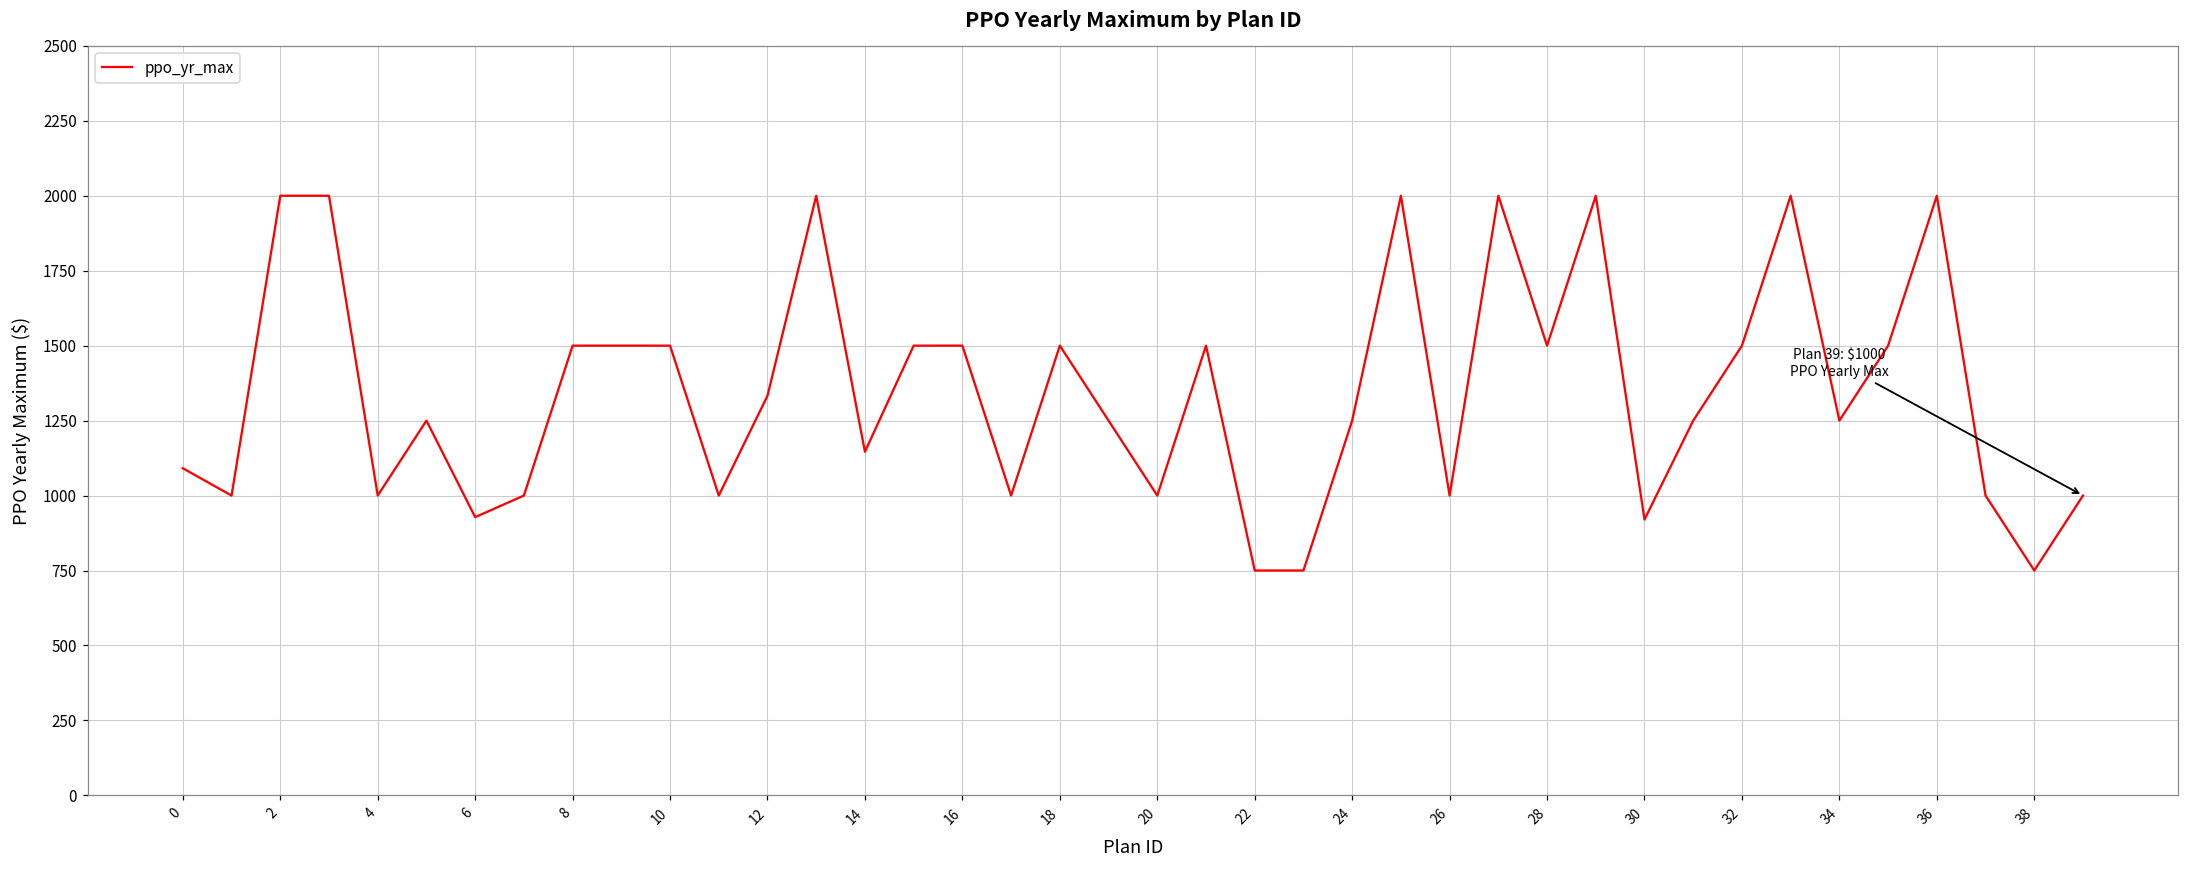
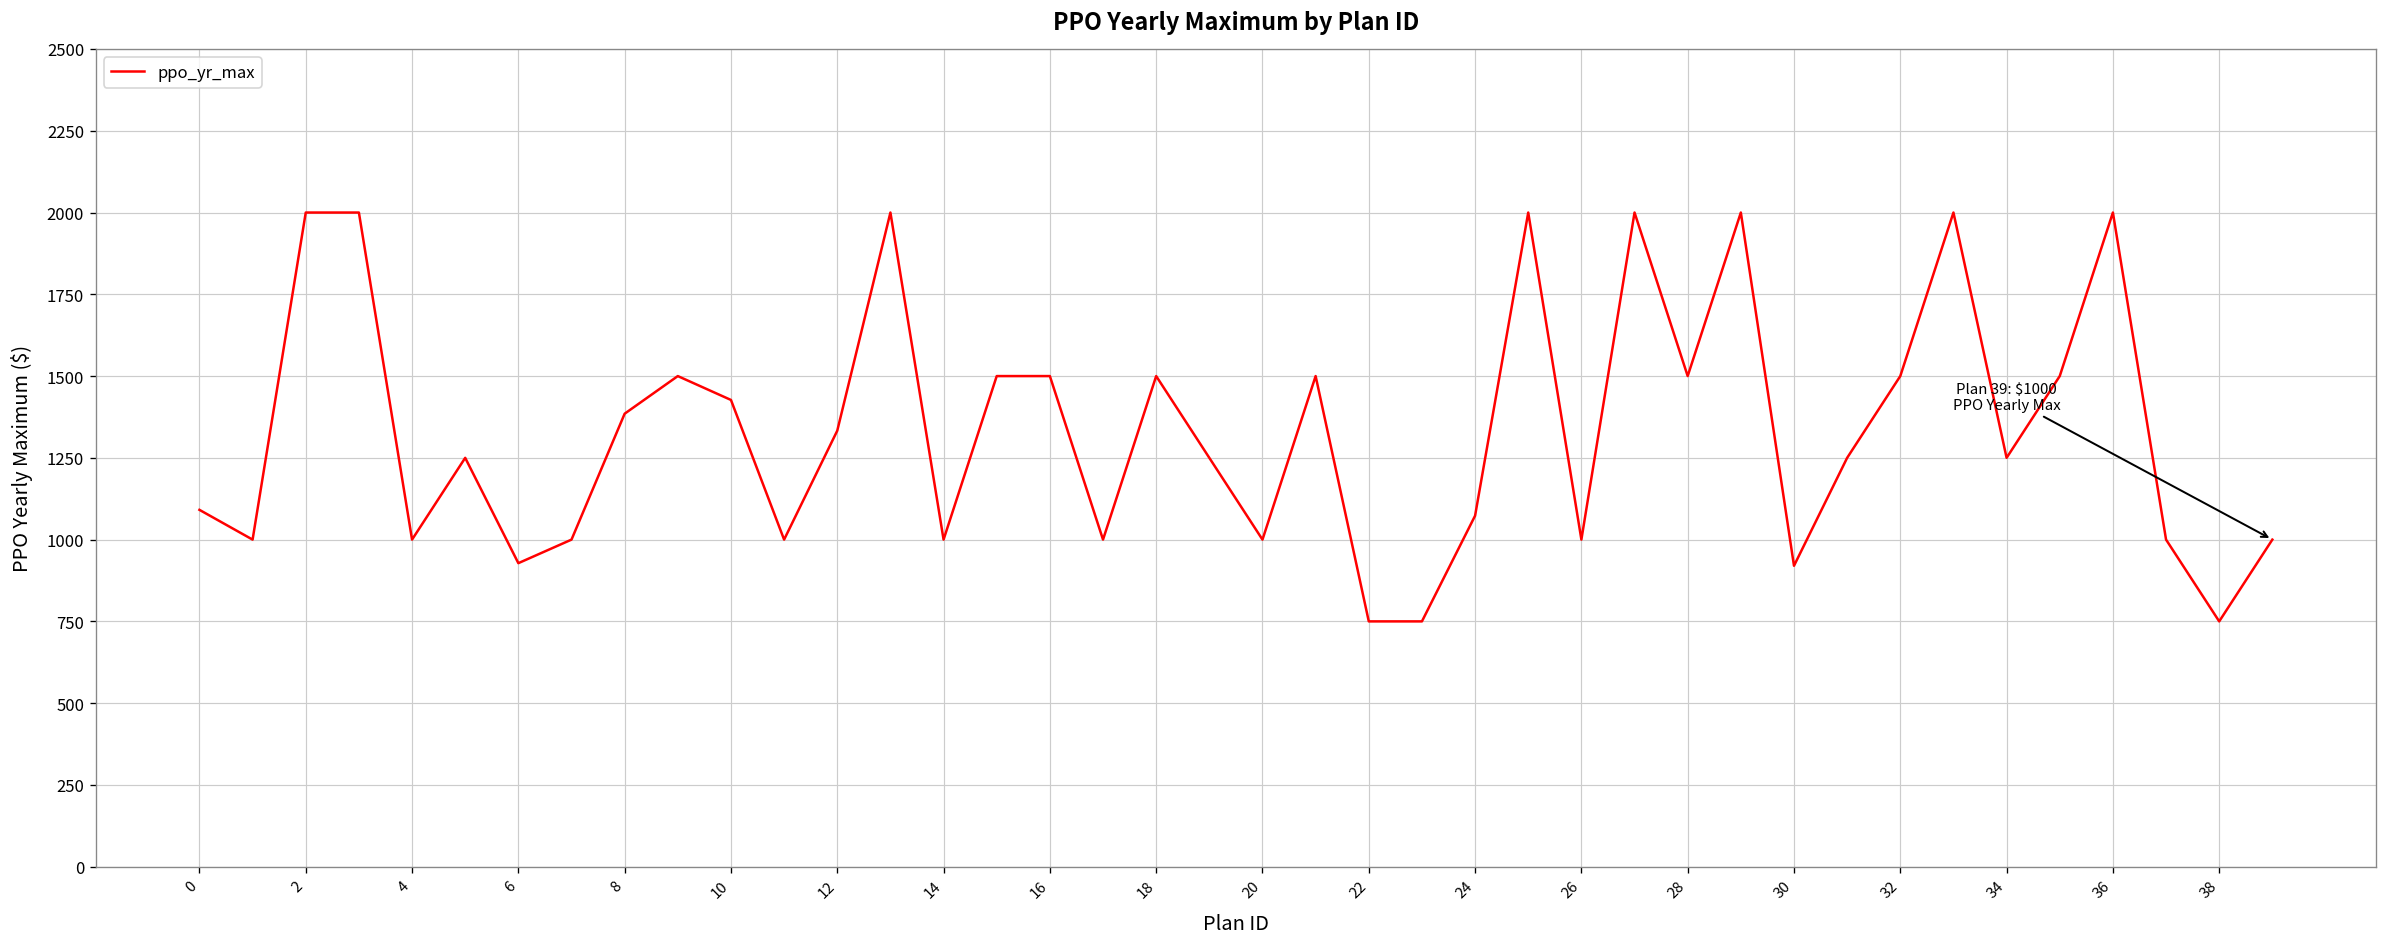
  {
    "0": 1090,
    "2": 2000,
    "4": 1000,
    "6": 930,
-   "8": 1500,
-   "10": 1500,
+   "8": 1390,
+   "10": 1430,
    "12": 1330,
-   "14": 1150,
+   "14": 1000,
    "16": 1500,
    "18": 1500,
    "20": 1000,
    "22": 750,
-   "24": 1250,
+   "24": 1070,
    "26": 1000,
    "28": 1500,
    "30": 920,
    "32": 1500,
    "36": 2000,
    "38": 750
  }
